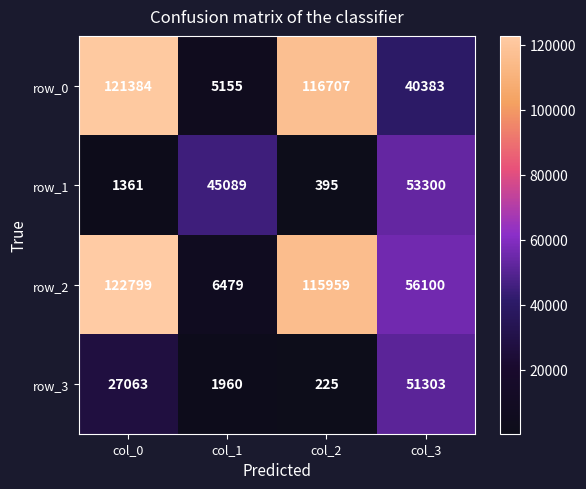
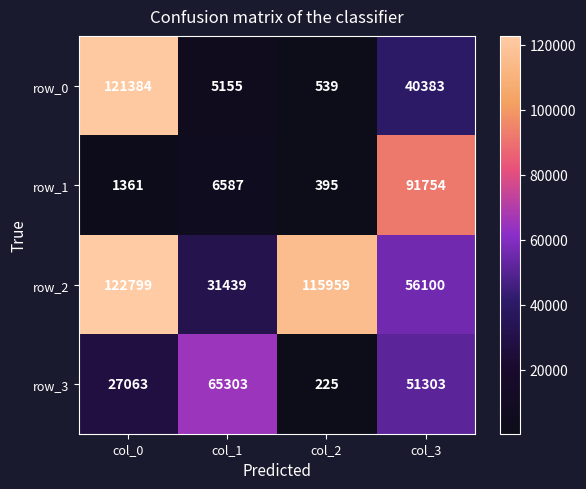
  {
    "row_0": {
      "col_0": 121384,
      "col_1": 5155,
-     "col_2": 116707,
+     "col_2": 539,
      "col_3": 40383
    },
    "row_1": {
      "col_0": 1361,
-     "col_1": 45089,
+     "col_1": 6587,
      "col_2": 395,
-     "col_3": 53300
+     "col_3": 91754
    },
    "row_2": {
      "col_0": 122799,
-     "col_1": 6479,
+     "col_1": 31439,
      "col_2": 115959,
      "col_3": 56100
    },
    "row_3": {
      "col_0": 27063,
-     "col_1": 1960,
+     "col_1": 65303,
      "col_2": 225,
      "col_3": 51303
    }
  }
